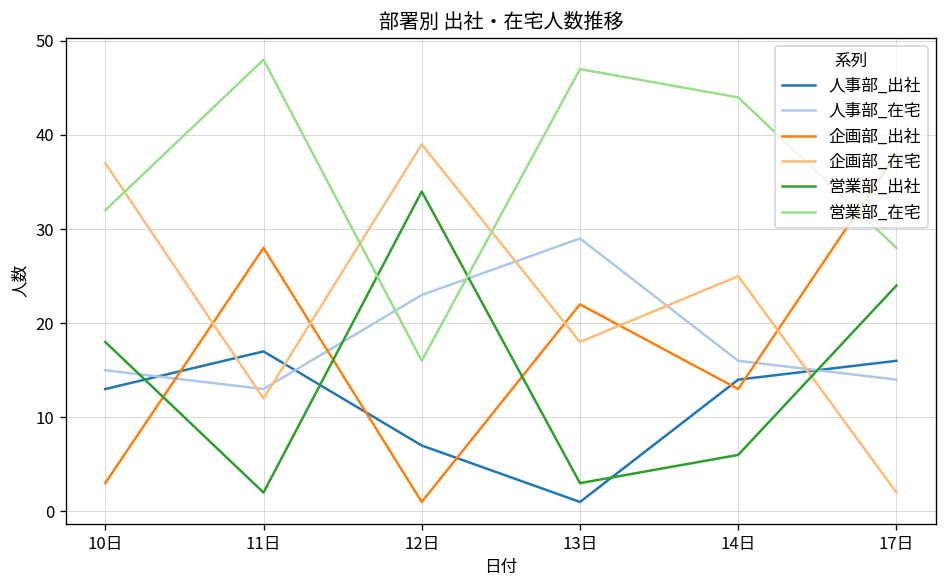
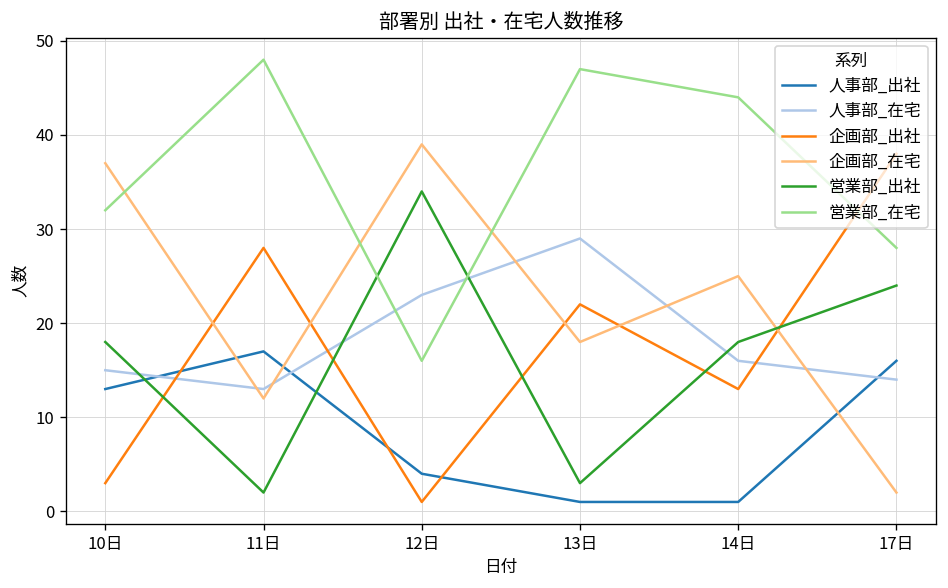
  {
    "人事部_出社": {
      "10日": 13,
      "11日": 17,
-     "12日": 7,
+     "12日": 4,
      "13日": 1,
-     "14日": 14,
+     "14日": 1,
      "17日": 16
    },
    "人事部_在宅": {
      "10日": 15,
      "11日": 13,
      "12日": 23,
      "13日": 29,
      "14日": 16,
      "17日": 14
    },
    "企画部_出社": {
      "10日": 3,
      "11日": 28,
      "12日": 1,
      "13日": 22,
      "14日": 13
    },
    "企画部_在宅": {
      "10日": 37,
      "11日": 12,
      "12日": 39,
      "13日": 18,
      "14日": 25,
      "17日": 2
    },
    "営業部_出社": {
      "10日": 18,
      "11日": 2,
      "12日": 34,
      "13日": 3,
-     "14日": 6,
+     "14日": 18,
      "17日": 24
    },
    "営業部_在宅": {
      "10日": 32,
      "11日": 48,
      "12日": 16,
      "13日": 47,
      "14日": 44,
      "17日": 28
    }
  }
